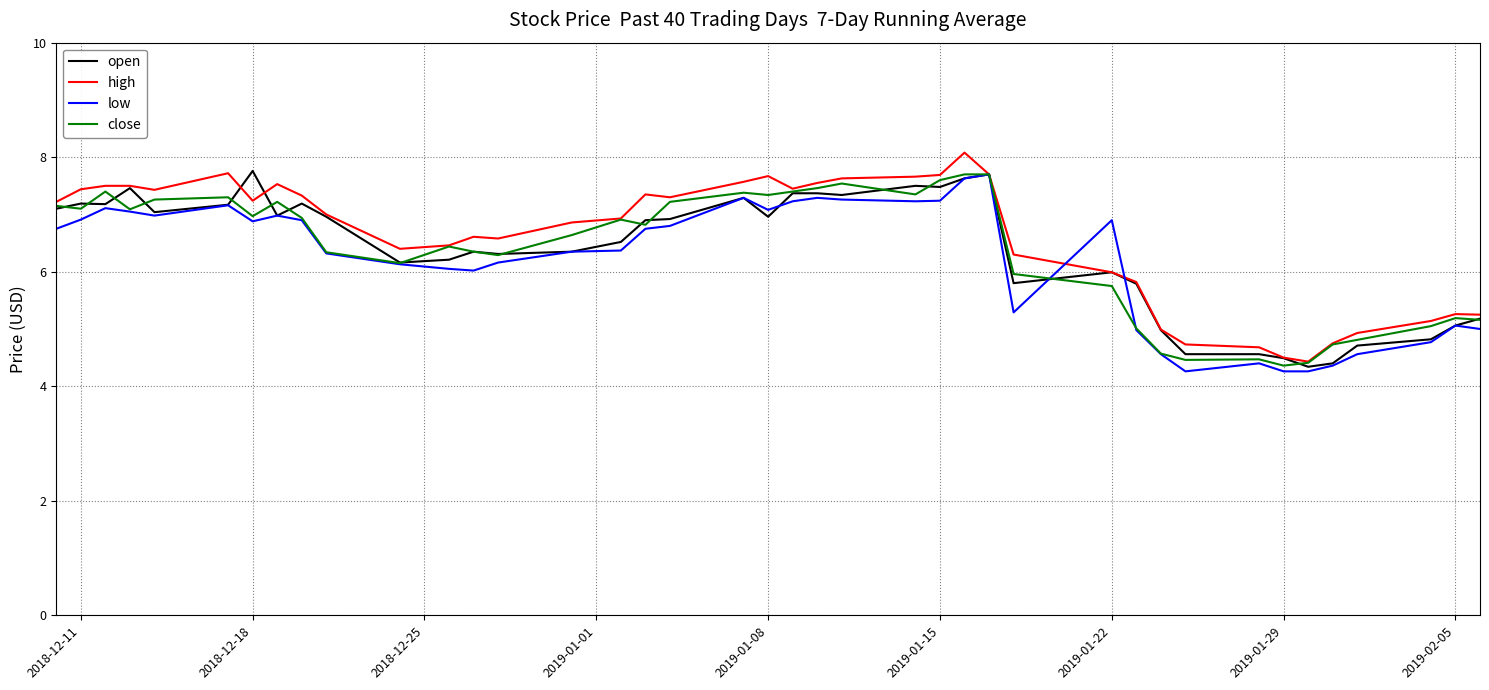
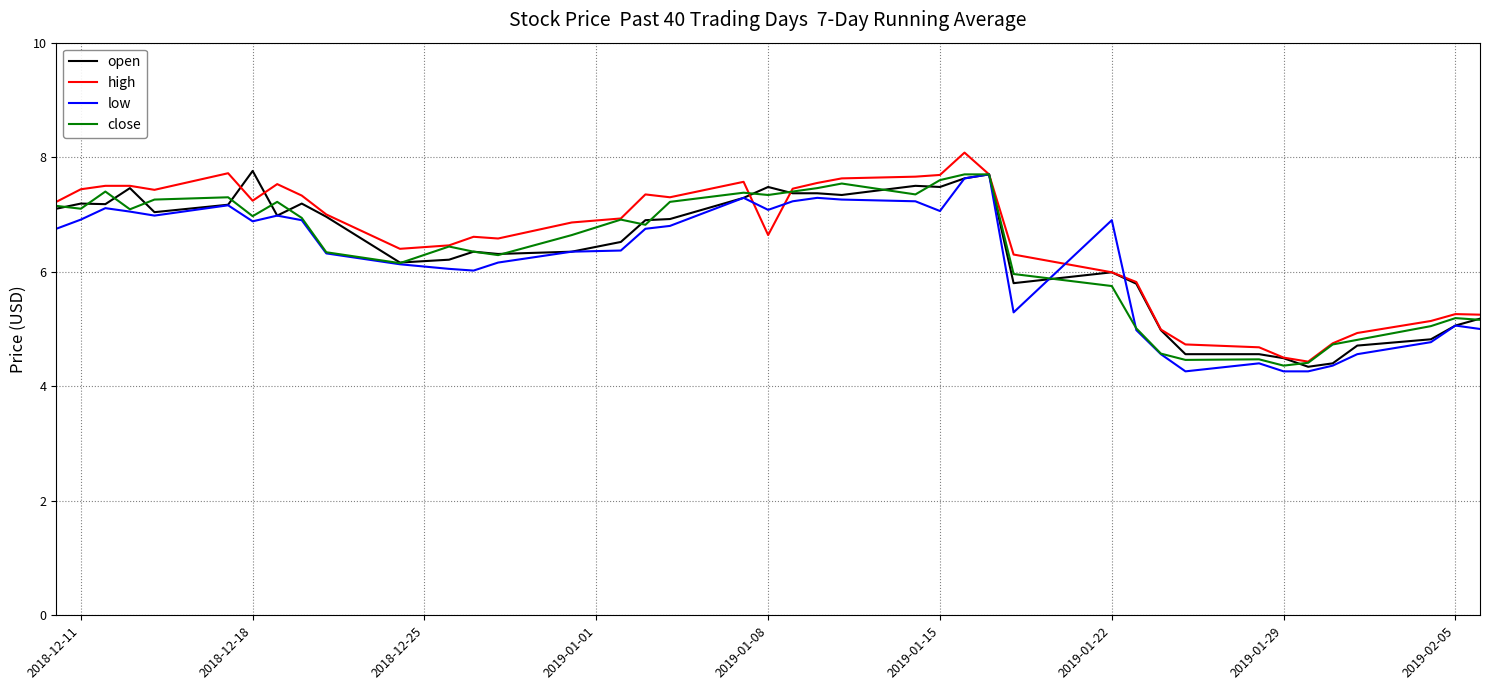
  {
    "open": {
      "2018-12-11": 7.2,
      "2018-12-18": 7.8,
-     "2019-01-08": 7.0,
+     "2019-01-08": 7.5,
      "2019-01-15": 7.5
    },
    "high": {
      "2018-12-11": 7.4,
      "2018-12-18": 7.2,
-     "2019-01-08": 7.7,
+     "2019-01-08": 6.6,
      "2019-01-15": 7.7,
      "2019-02-05": 5.3
    },
    "low": {
      "2018-12-11": 6.9,
      "2018-12-18": 6.9,
      "2019-01-08": 7.1,
-     "2019-01-15": 7.2,
+     "2019-01-15": 7.1,
      "2019-01-22": 6.9,
      "2019-01-29": 4.3
    },
    "close": {
      "2018-12-11": 7.1,
      "2018-12-18": 7.0,
      "2019-01-08": 7.3,
      "2019-01-15": 7.6,
      "2019-01-22": 5.8,
      "2019-01-29": 4.4,
      "2019-02-05": 5.2
    }
  }
